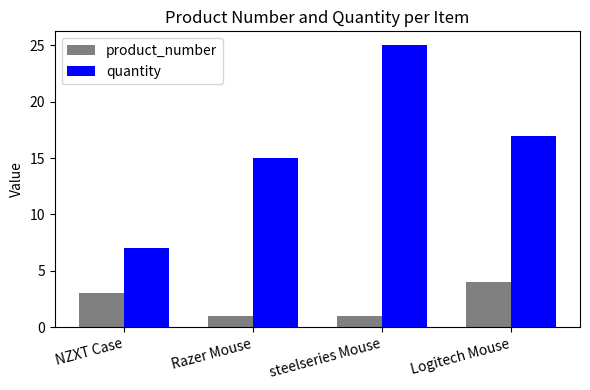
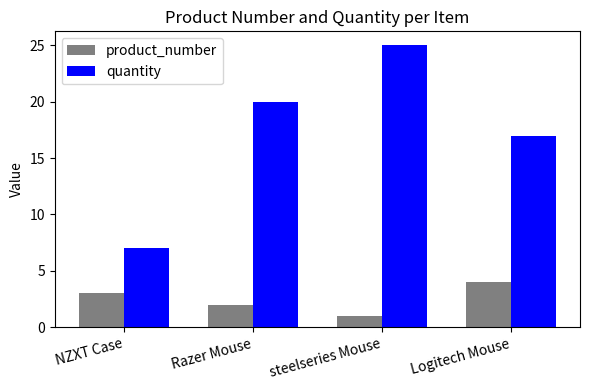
  {
    "product_number": {
      "NZXT Case": 3,
-     "Razer Mouse": 1,
+     "Razer Mouse": 2,
      "steelseries Mouse": 1,
      "Logitech Mouse": 4
    },
    "quantity": {
      "NZXT Case": 7,
-     "Razer Mouse": 15,
+     "Razer Mouse": 20,
      "steelseries Mouse": 25,
      "Logitech Mouse": 17
    }
  }
